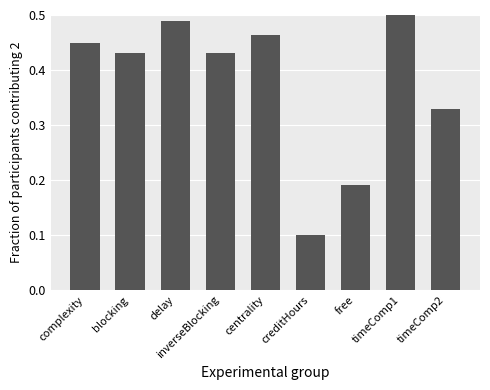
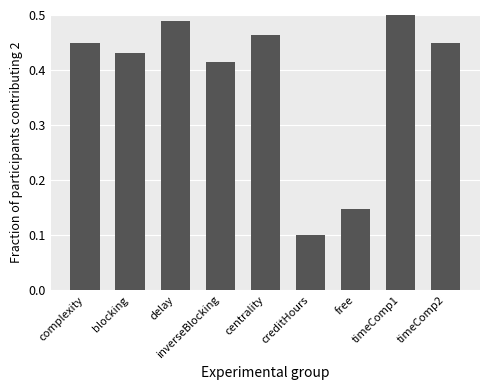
  {
    "complexity": 0.45,
    "blocking": 0.43,
    "delay": 0.49,
-   "inverseBlocking": 0.43,
+   "inverseBlocking": 0.41,
    "centrality": 0.46,
    "creditHours": 0.10,
-   "free": 0.19,
-   "timeComp2": 0.33
+   "free": 0.15,
+   "timeComp2": 0.45
  }
